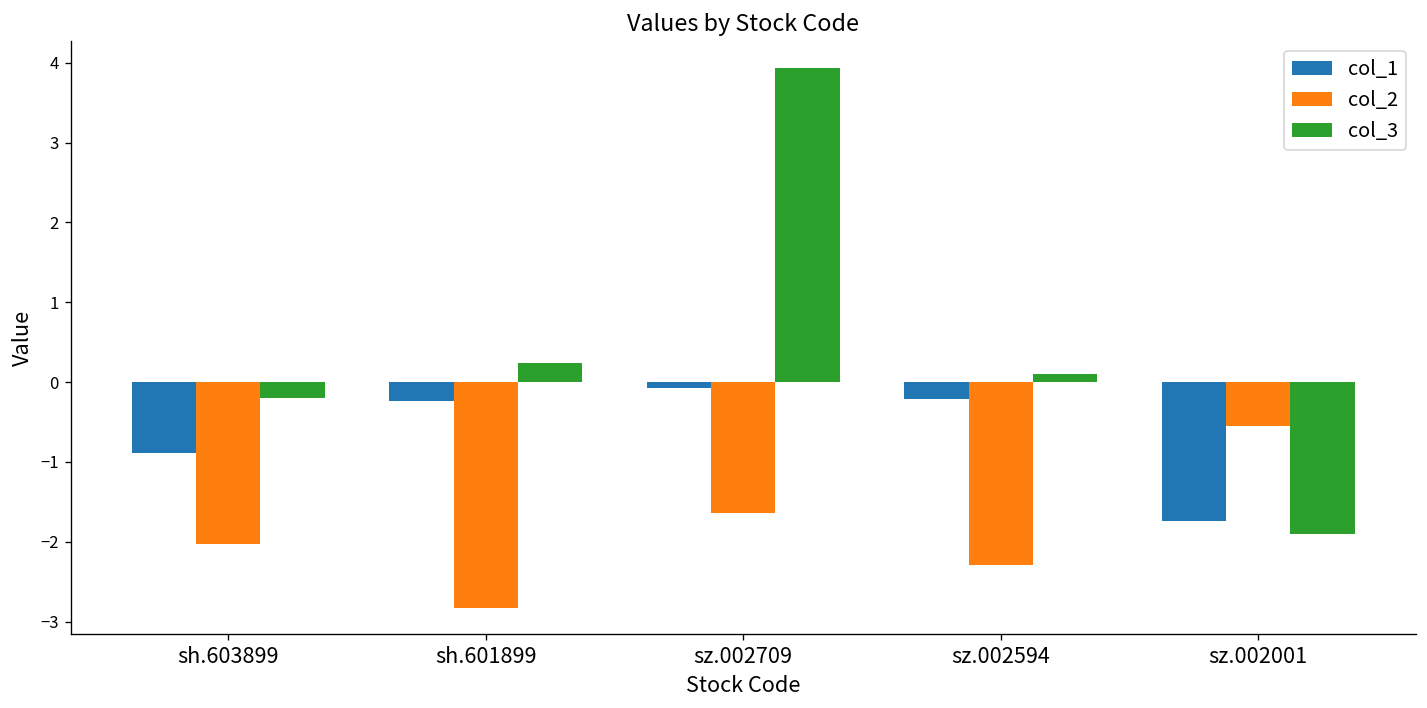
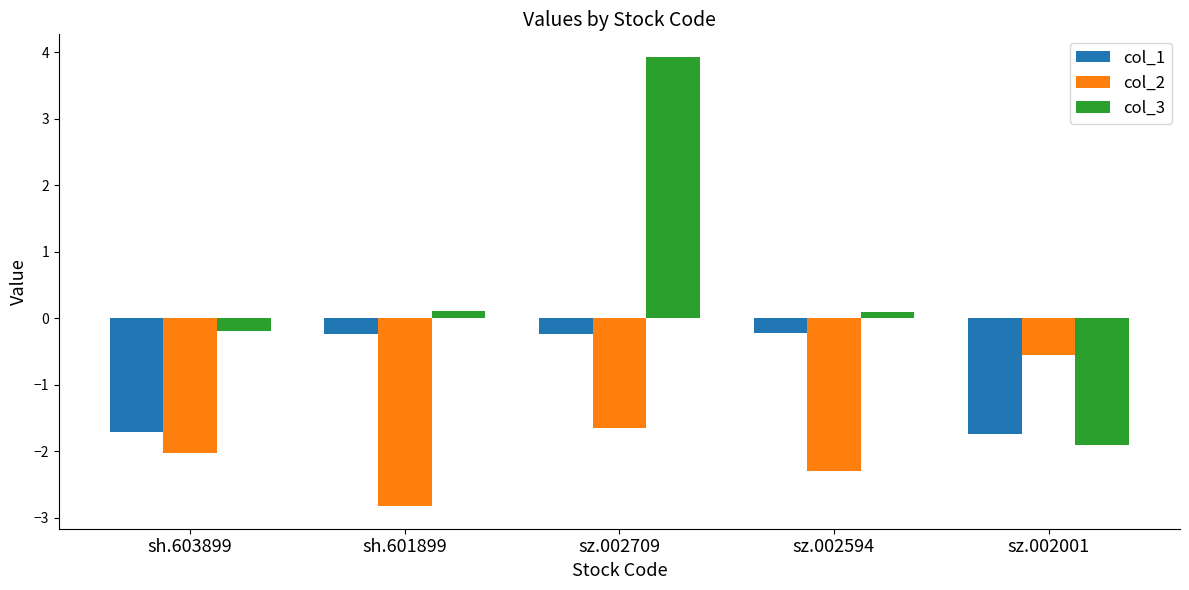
  {
    "col_1": {
-     "sh.603899": -0.9,
+     "sh.603899": -1.7,
      "sh.601899": -0.2,
-     "sz.002709": -0.1,
+     "sz.002709": -0.2,
      "sz.002594": -0.2,
      "sz.002001": -1.7
    },
    "col_2": {
      "sh.603899": -2.0,
      "sh.601899": -2.8,
      "sz.002709": -1.6,
      "sz.002594": -2.3,
      "sz.002001": -0.6
    },
    "col_3": {
      "sh.603899": -0.2,
-     "sh.601899": 0.2,
+     "sh.601899": 0.1,
      "sz.002709": 3.9,
      "sz.002594": 0.1,
      "sz.002001": -1.9
    }
  }
